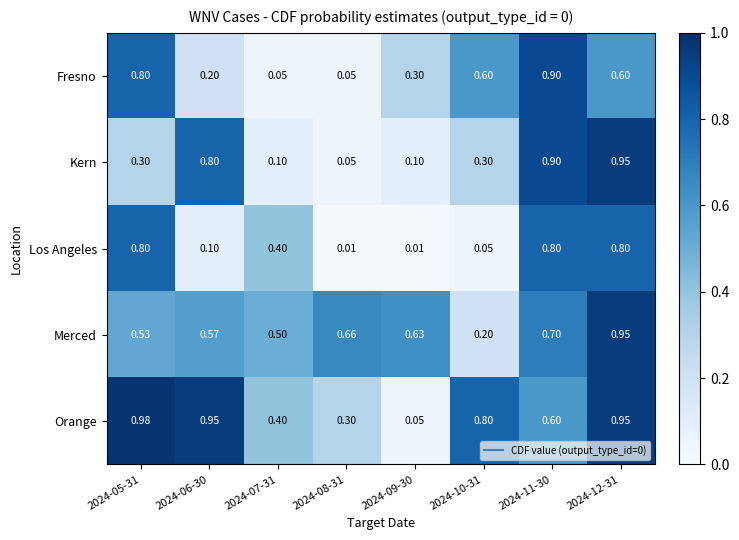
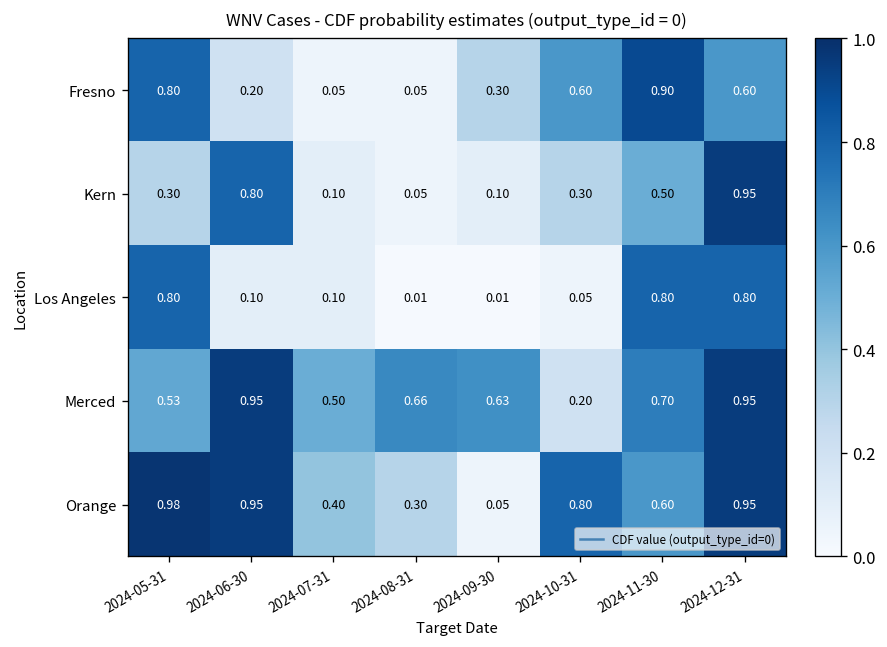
  {
    "Fresno": {
      "2024-05-31": 0.80,
      "2024-06-30": 0.20,
      "2024-07-31": 0.05,
      "2024-08-31": 0.05,
      "2024-09-30": 0.30,
      "2024-10-31": 0.60,
      "2024-11-30": 0.90,
      "2024-12-31": 0.60
    },
    "Kern": {
      "2024-05-31": 0.30,
      "2024-06-30": 0.80,
      "2024-07-31": 0.10,
      "2024-08-31": 0.05,
      "2024-09-30": 0.10,
      "2024-10-31": 0.30,
-     "2024-11-30": 0.90,
+     "2024-11-30": 0.50,
      "2024-12-31": 0.95
    },
    "Los Angeles": {
      "2024-05-31": 0.80,
      "2024-06-30": 0.10,
-     "2024-07-31": 0.40,
+     "2024-07-31": 0.10,
      "2024-08-31": 0.01,
      "2024-09-30": 0.01,
      "2024-10-31": 0.05,
      "2024-11-30": 0.80,
      "2024-12-31": 0.80
    },
    "Merced": {
      "2024-05-31": 0.53,
-     "2024-06-30": 0.57,
+     "2024-06-30": 0.95,
      "2024-07-31": 0.50,
      "2024-08-31": 0.66,
      "2024-09-30": 0.63,
      "2024-10-31": 0.20,
      "2024-11-30": 0.70,
      "2024-12-31": 0.95
    },
    "Orange": {
      "2024-05-31": 0.98,
      "2024-06-30": 0.95,
      "2024-07-31": 0.40,
      "2024-08-31": 0.30,
      "2024-09-30": 0.05,
      "2024-10-31": 0.80,
      "2024-11-30": 0.60,
      "2024-12-31": 0.95
    }
  }
